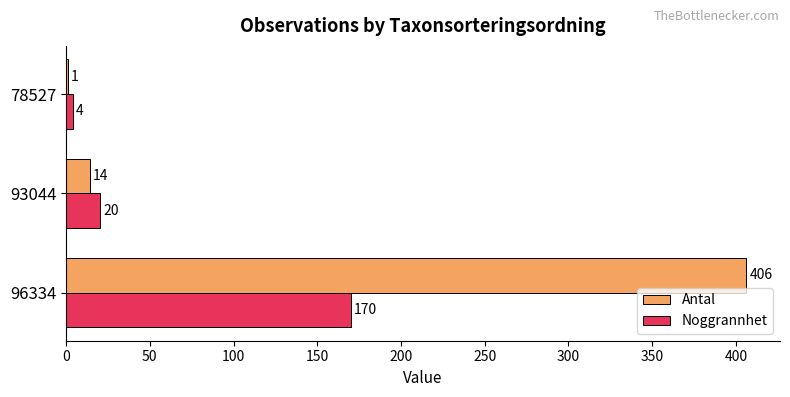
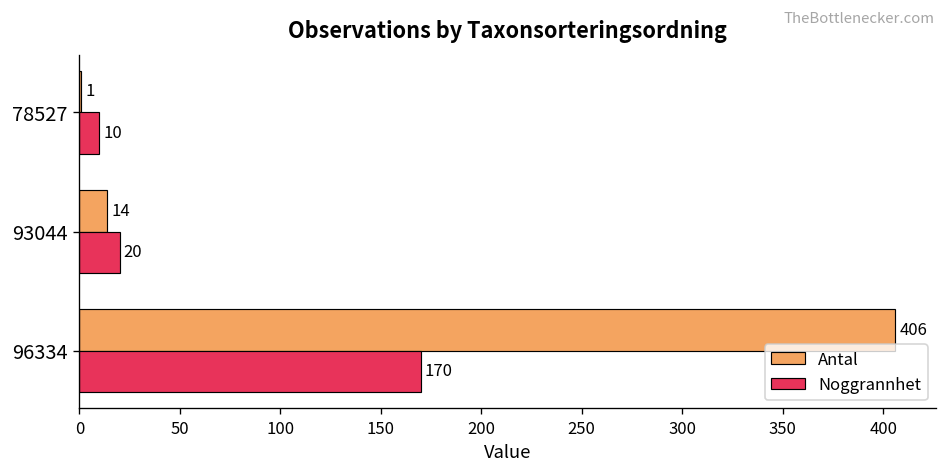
  {
    "Antal": {
      "78527": 1,
      "93044": 14,
      "96334": 406
    },
    "Noggrannhet": {
-     "78527": 4,
+     "78527": 10,
      "93044": 20,
      "96334": 170
    }
  }
